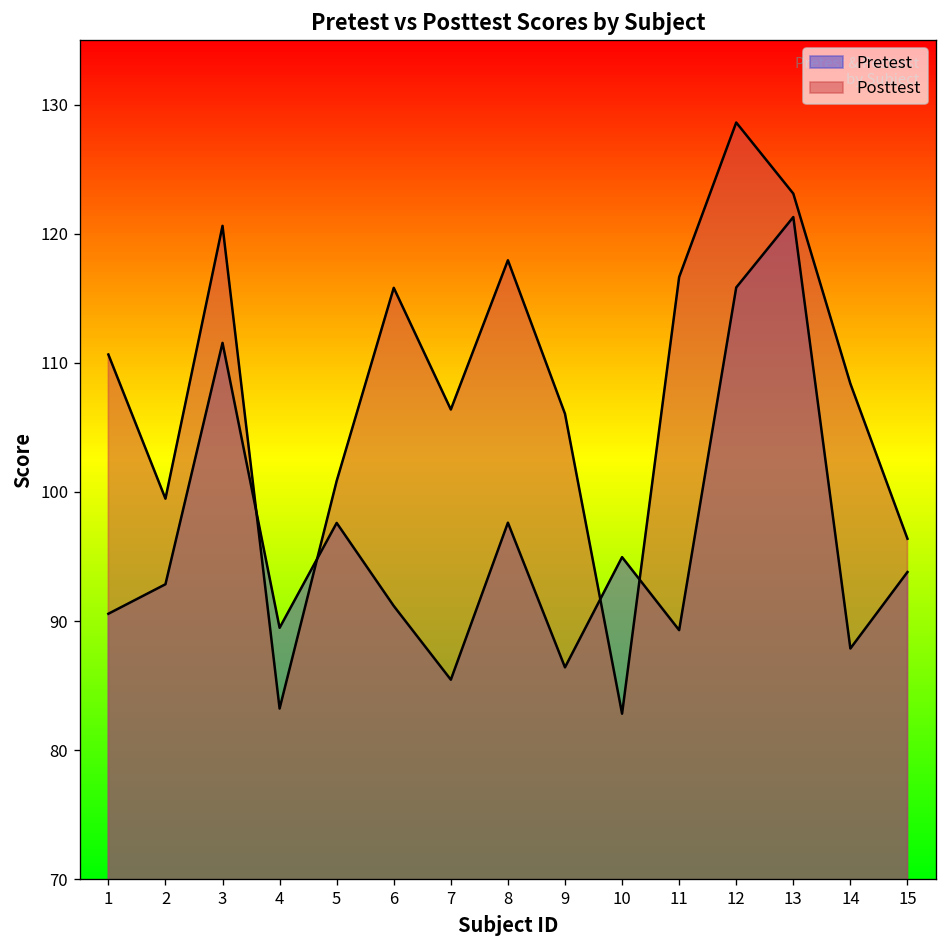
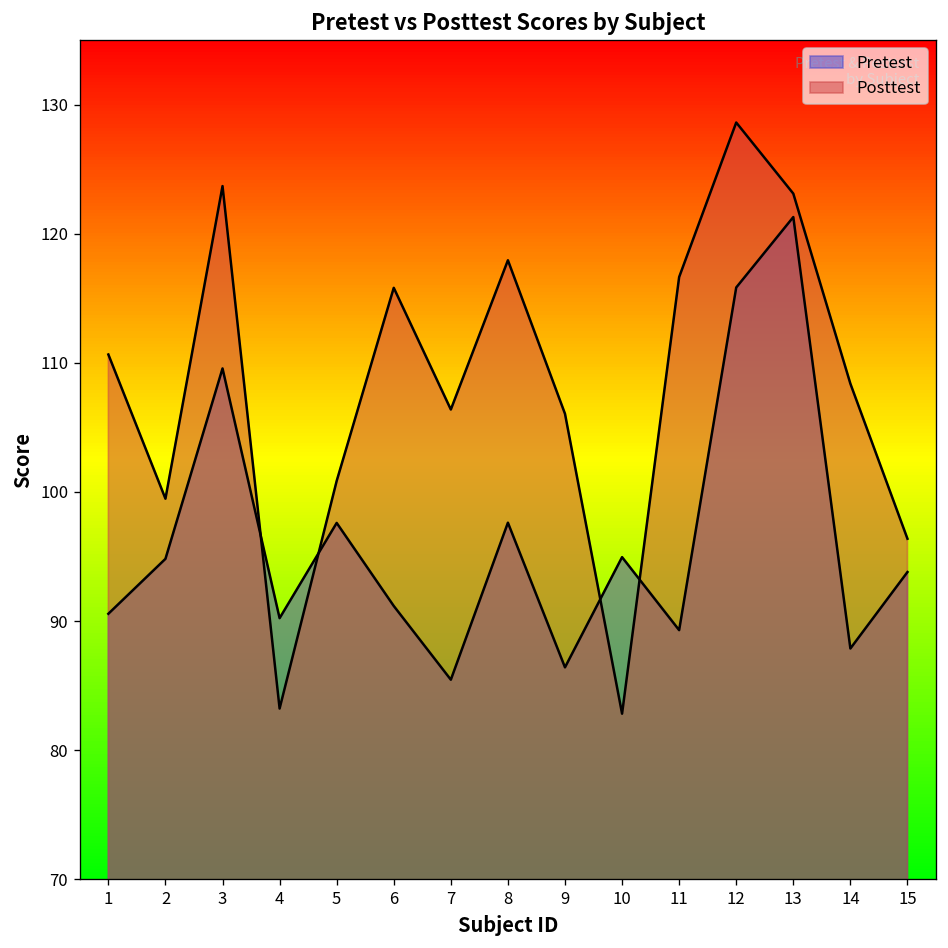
  {
    "Pretest": {
      "1": 90.6,
-     "2": 92.8,
-     "3": 111.5,
-     "4": 89.5,
+     "2": 94.8,
+     "3": 109.6,
+     "4": 90.2,
      "5": 97.6,
      "6": 91.2,
      "7": 85.5,
      "8": 97.6,
      "9": 86.4,
      "10": 94.9,
      "11": 89.3,
      "12": 115.8,
      "13": 121.3,
      "14": 87.9,
      "15": 93.8
    },
    "Posttest": {
      "1": 110.6,
      "2": 99.5,
-     "3": 120.6,
+     "3": 123.7,
      "4": 83.2,
      "5": 100.9,
      "6": 115.8,
      "7": 106.4,
      "8": 117.9,
      "9": 106.1,
      "10": 82.8,
      "11": 116.6,
      "12": 128.6,
      "13": 123.1,
      "14": 108.4,
      "15": 96.4
    }
  }
